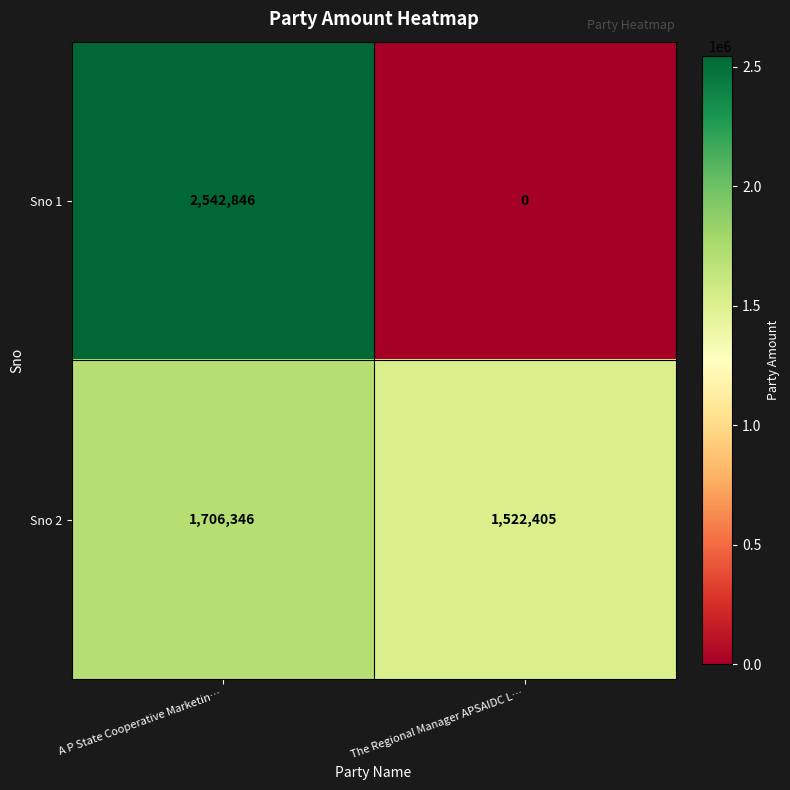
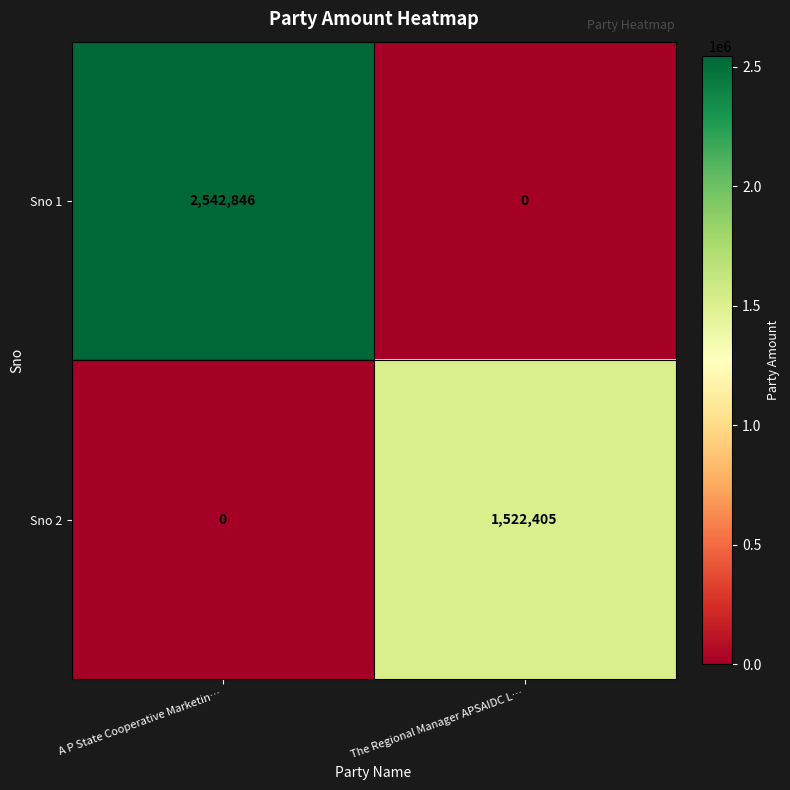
  {
    "Sno 1": {
      "A P State Cooperative Marketin…": "2,542,846",
      "The Regional Manager APSAIDC L…": "0"
    },
    "Sno 2": {
-     "A P State Cooperative Marketin…": "1,706,346",
+     "A P State Cooperative Marketin…": "0",
      "The Regional Manager APSAIDC L…": "1,522,405"
    }
  }
